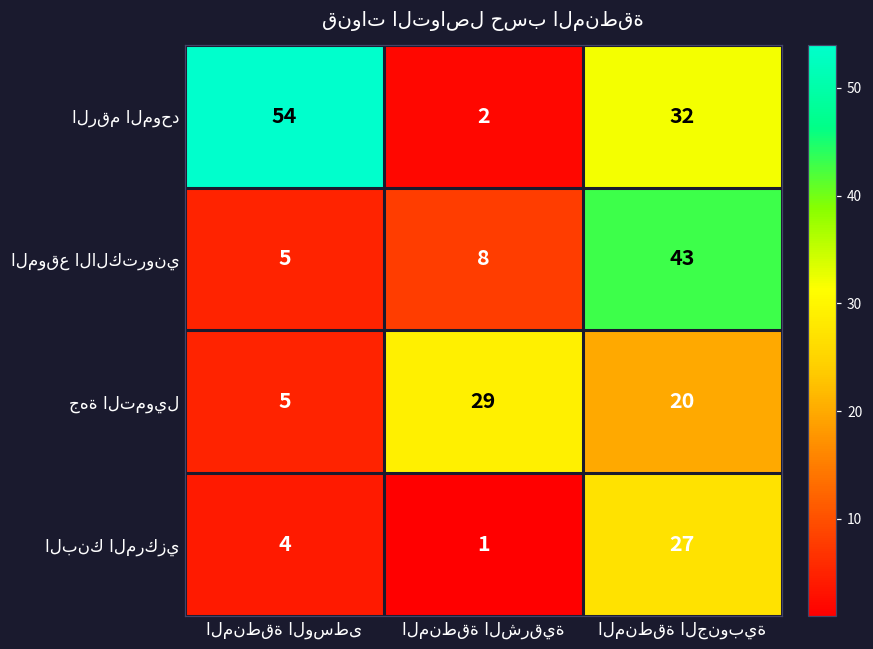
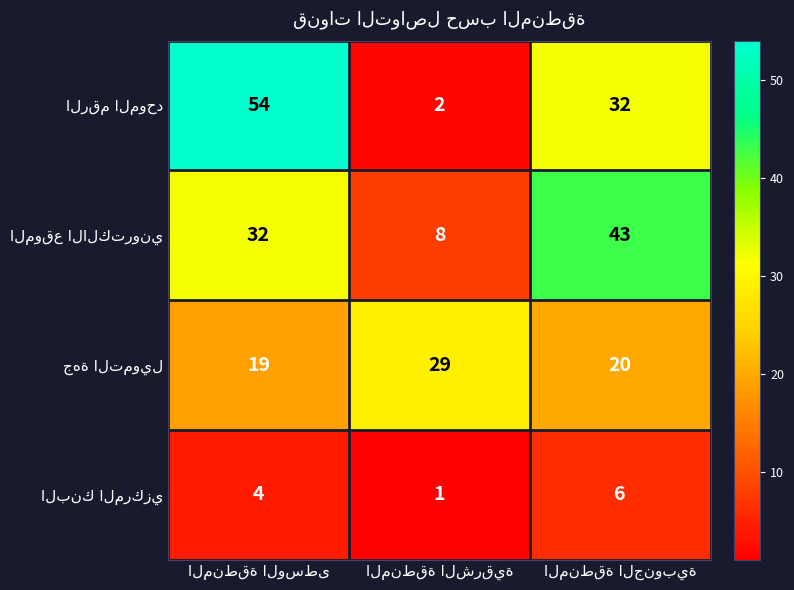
  {
    "الرقم الموحد": {
      "المنطقة الوسطى": 54,
      "المنطقة الشرقية": 2,
      "المنطقة الجنوبية": 32
    },
    "الموقع الالكتروني": {
-     "المنطقة الوسطى": 5,
+     "المنطقة الوسطى": 32,
      "المنطقة الشرقية": 8,
      "المنطقة الجنوبية": 43
    },
    "جهة التمويل": {
-     "المنطقة الوسطى": 5,
+     "المنطقة الوسطى": 19,
      "المنطقة الشرقية": 29,
      "المنطقة الجنوبية": 20
    },
    "البنك المركزي": {
      "المنطقة الوسطى": 4,
      "المنطقة الشرقية": 1,
-     "المنطقة الجنوبية": 27
+     "المنطقة الجنوبية": 6
    }
  }
